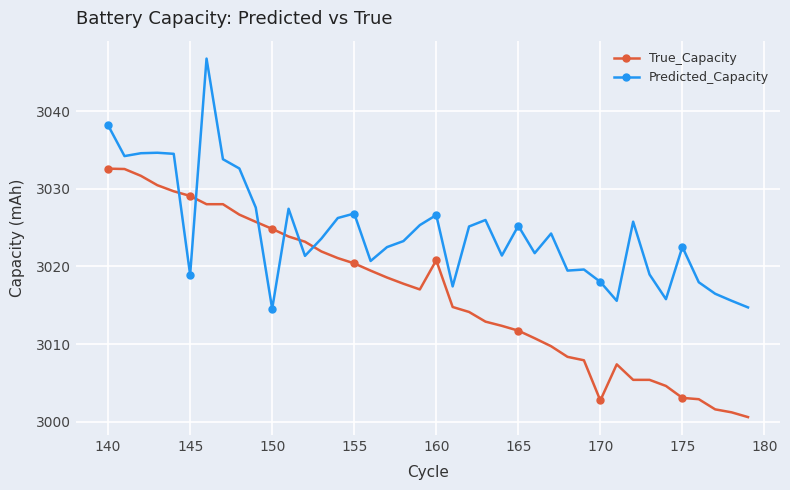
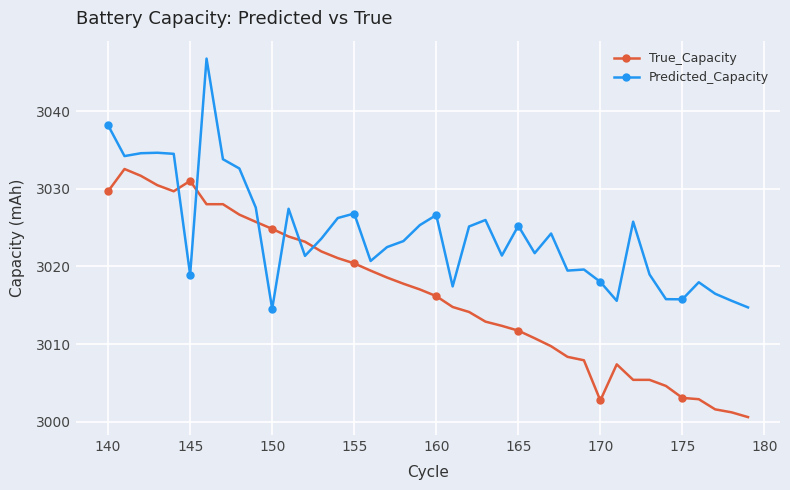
  {
    "True_Capacity": {
-     "140": 3033,
-     "145": 3029,
+     "140": 3030,
+     "145": 3031,
      "150": 3025,
      "155": 3020,
-     "160": 3021,
+     "160": 3016,
      "165": 3012,
      "170": 3003,
      "175": 3003
    },
    "Predicted_Capacity": {
      "140": 3038,
      "145": 3019,
      "150": 3015,
      "155": 3027,
      "160": 3027,
      "165": 3025,
      "170": 3018,
-     "175": 3023
+     "175": 3016
    }
  }
